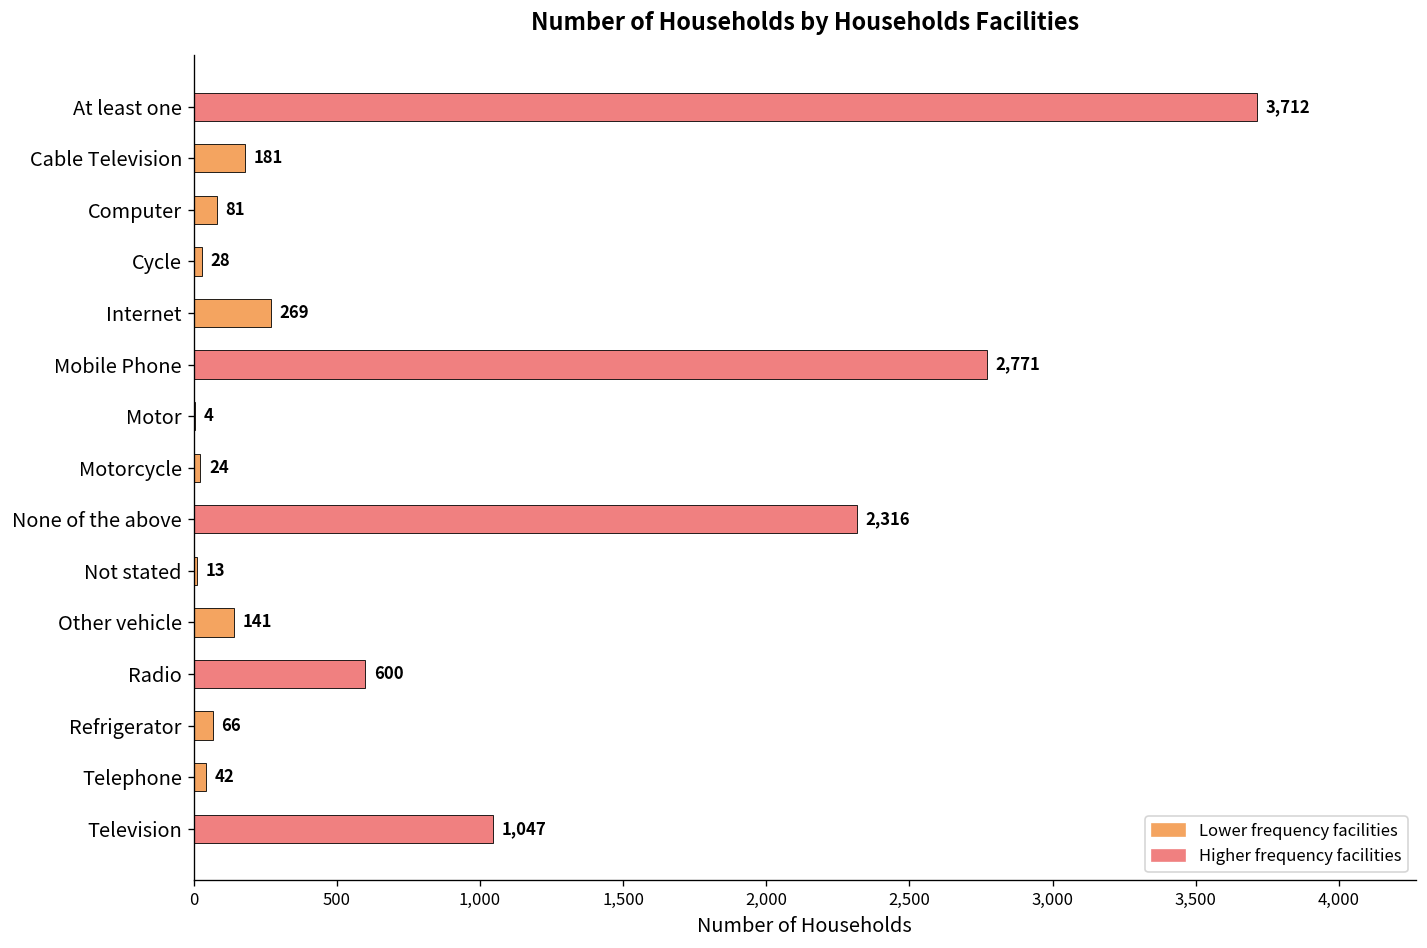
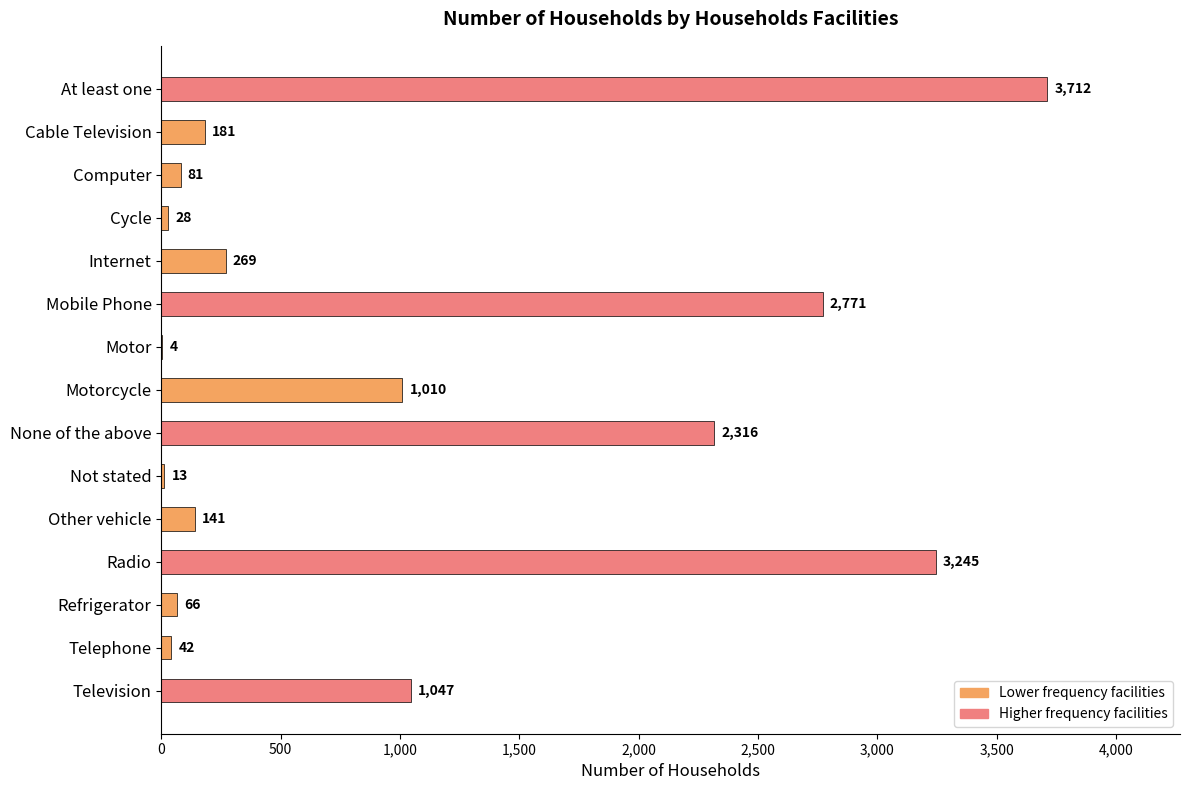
  {
    "At least one": "3,712",
    "Cable Television": "181",
    "Computer": "81",
    "Cycle": "28",
    "Internet": "269",
    "Mobile Phone": "2,771",
    "Motor": "4",
-   "Motorcycle": "24",
+   "Motorcycle": "1,010",
    "None of the above": "2,316",
    "Not stated": "13",
    "Other vehicle": "141",
-   "Radio": "600",
+   "Radio": "3,245",
    "Refrigerator": "66",
    "Telephone": "42",
    "Television": "1,047"
  }
